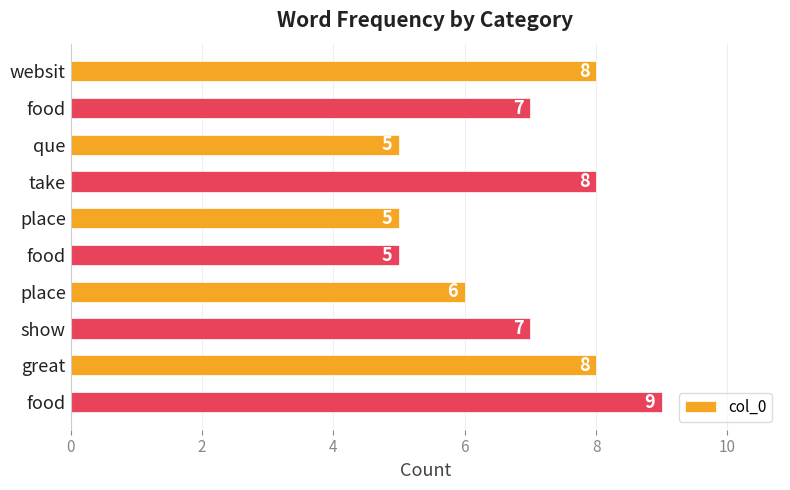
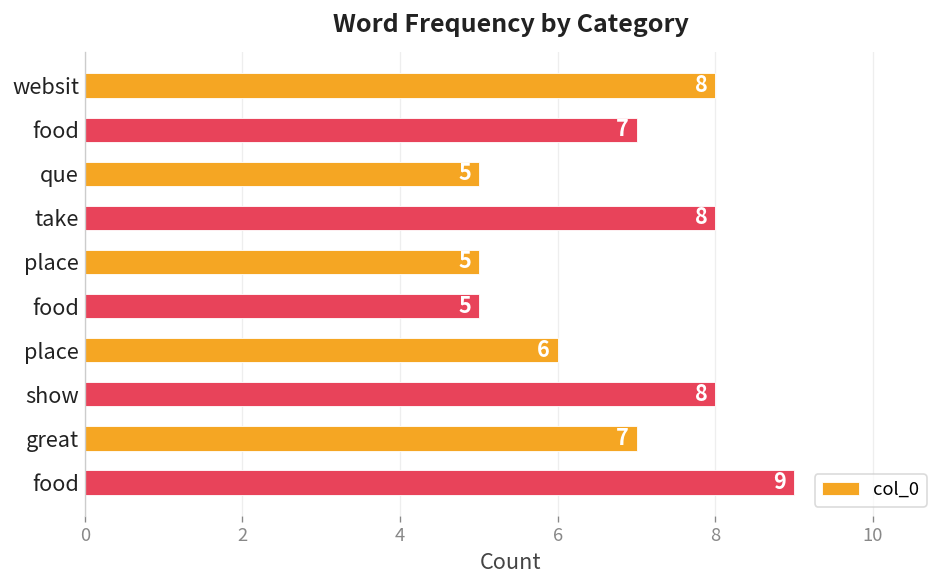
  {
    "websit": 8,
    "que": 5,
    "take": 8,
-   "show": 7,
-   "great": 8
+   "show": 8,
+   "great": 7
  }
